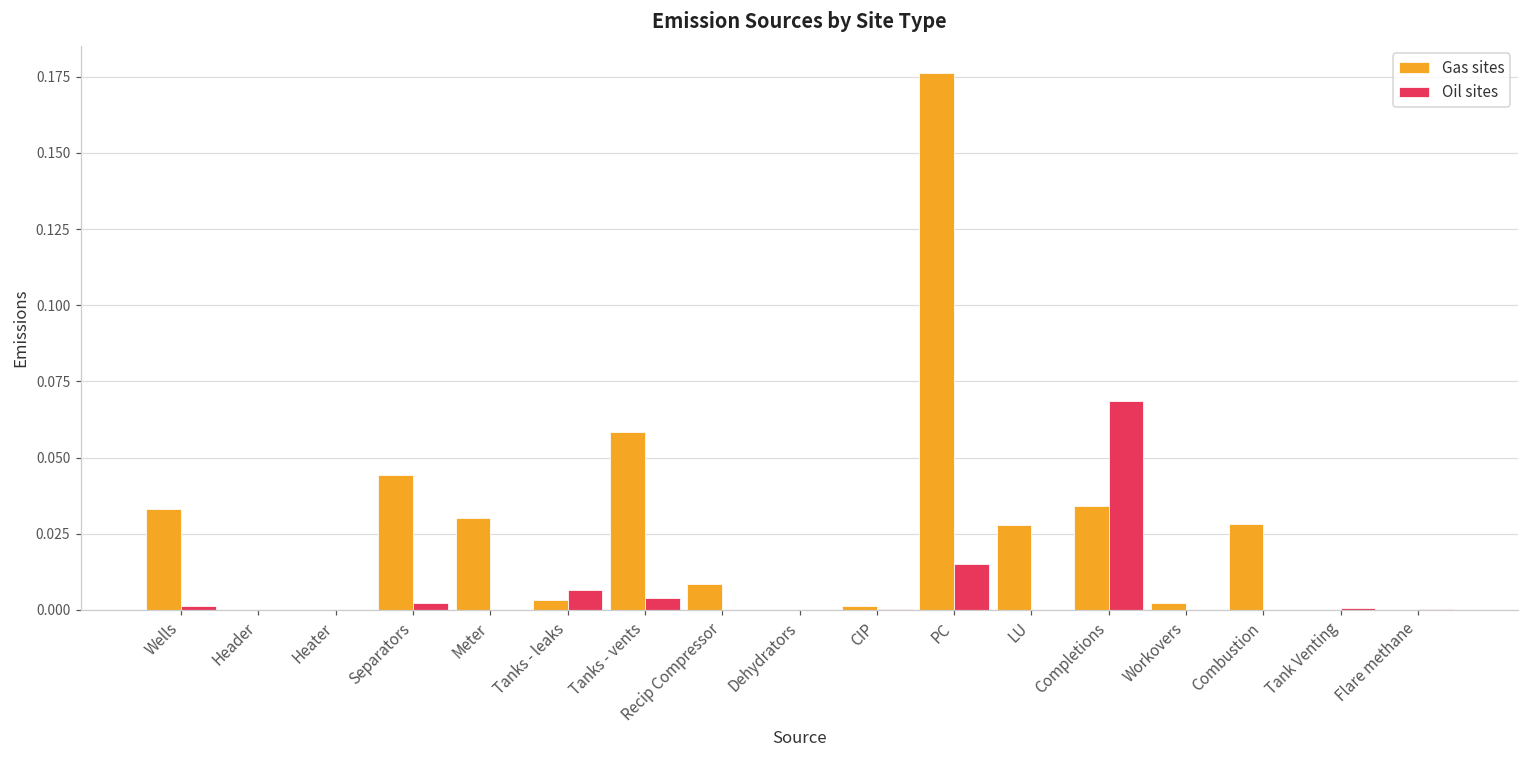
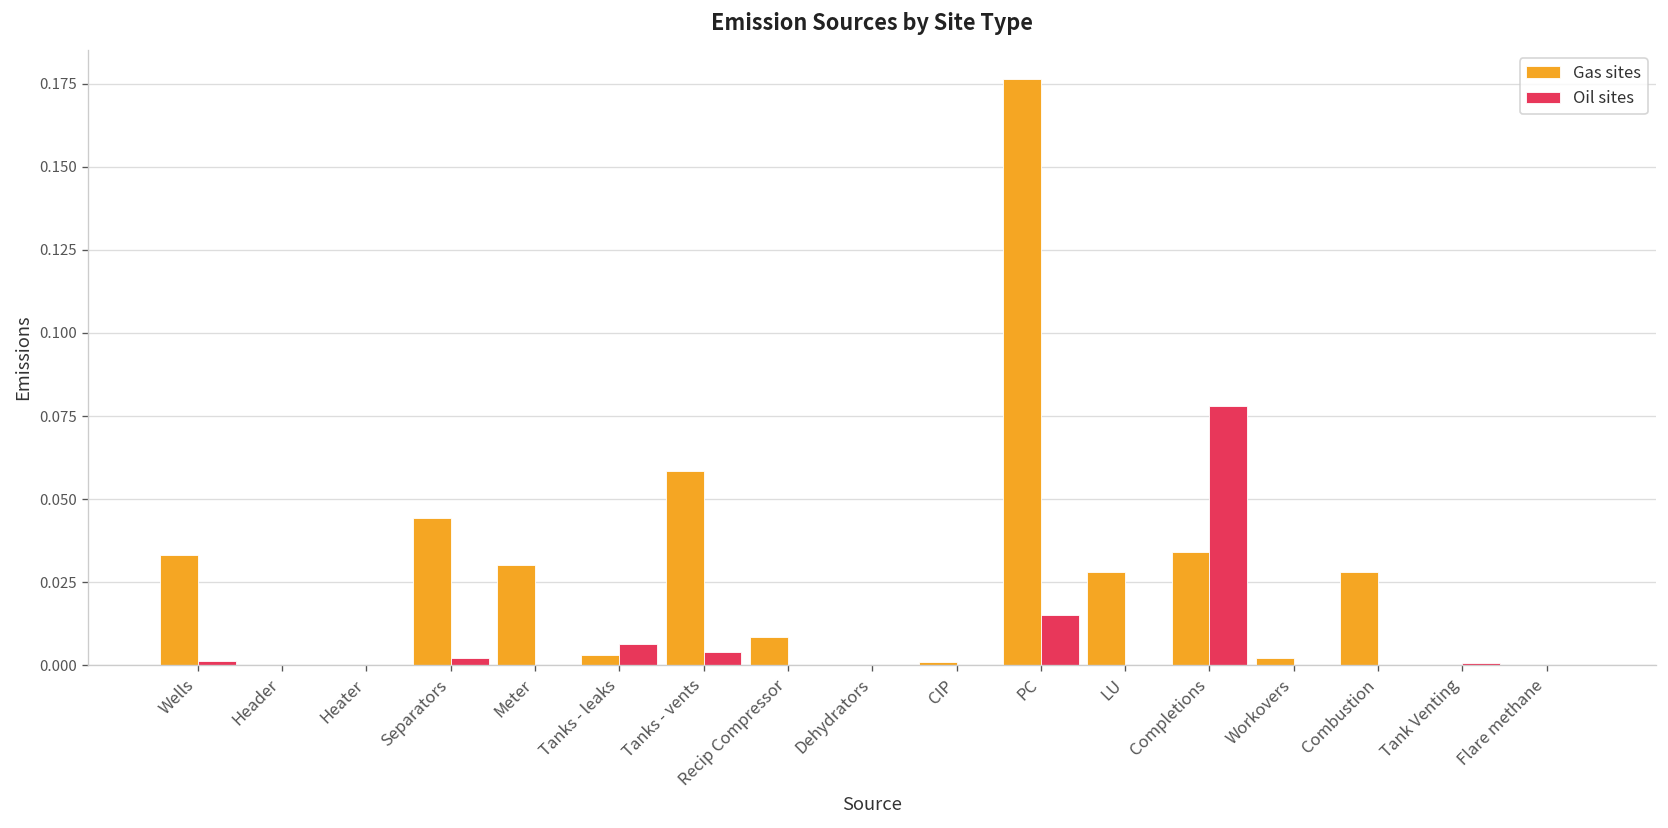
  {
    "Gas sites": {
      "Wells": 0.033,
      "Header": 0.000,
      "Separators": 0.044,
      "Meter": 0.030,
      "Tanks - leaks": 0.003,
      "Tanks - vents": 0.058,
      "Recip Compressor": 0.009,
      "CIP": 0.001,
      "PC": 0.176,
      "LU": 0.028,
      "Completions": 0.034,
      "Workovers": 0.002,
      "Combustion": 0.028,
      "Tank Venting": 0.000
    },
    "Oil sites": {
      "Wells": 0.001,
      "Header": 0.000,
      "Heater": 0.000,
      "Separators": 0.002,
      "Meter": 0.000,
      "Tanks - leaks": 0.007,
      "Tanks - vents": 0.004,
      "Recip Compressor": 0.000,
      "Dehydrators": 0.000,
      "PC": 0.015,
      "LU": 0.000,
-     "Completions": 0.069,
+     "Completions": 0.078,
      "Workovers": 0.000,
      "Combustion": 0.000
    }
  }
